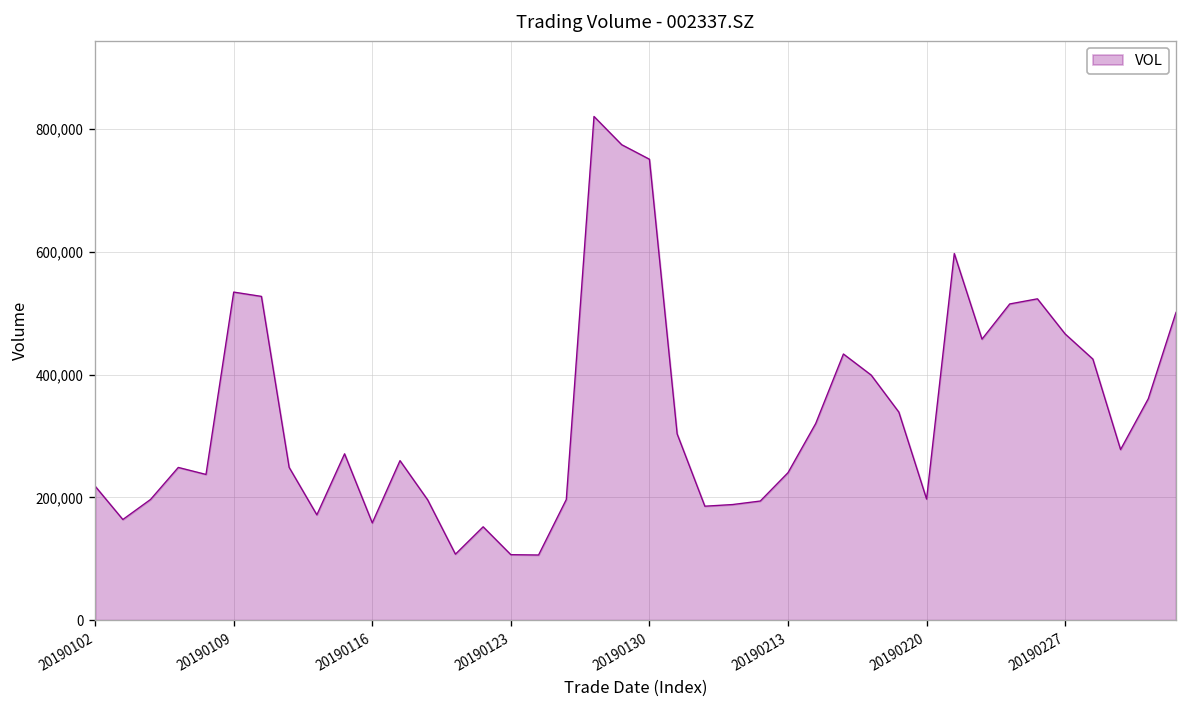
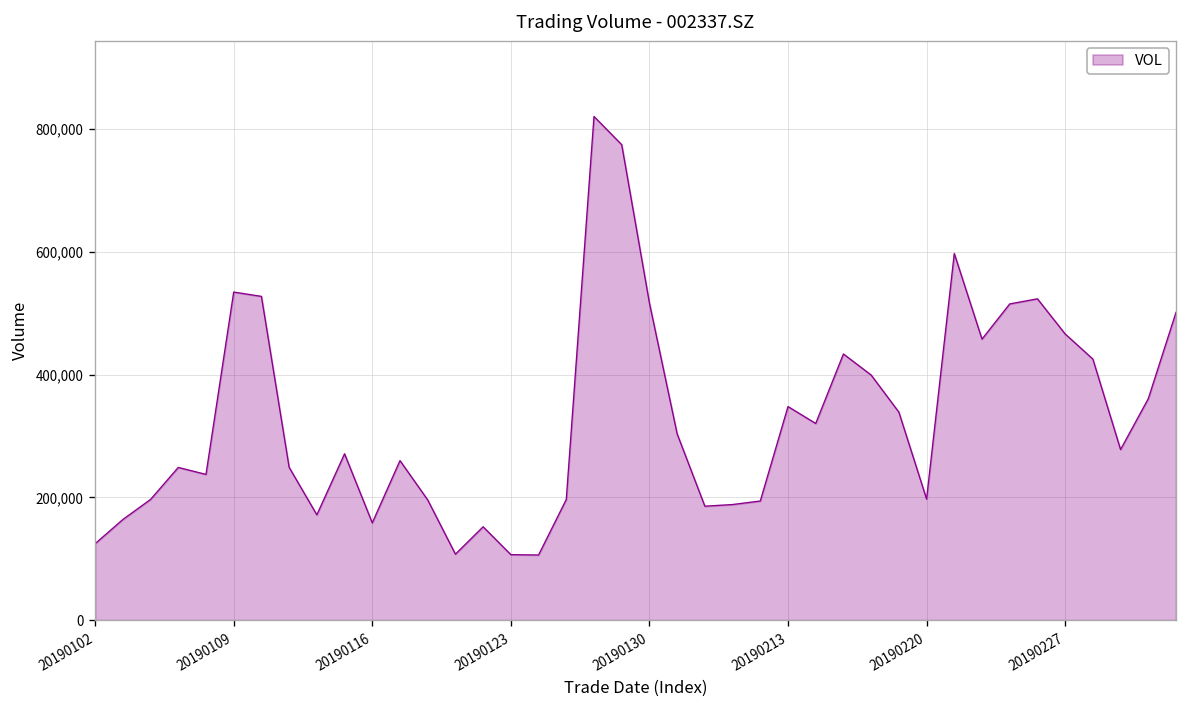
  {
-   "20190102": "220,000",
+   "20190102": "120,000",
    "20190109": "530,000",
    "20190116": "160,000",
    "20190123": "110,000",
-   "20190130": "750,000",
-   "20190213": "240,000",
+   "20190130": "520,000",
+   "20190213": "350,000",
    "20190220": "200,000",
    "20190227": "470,000"
  }
